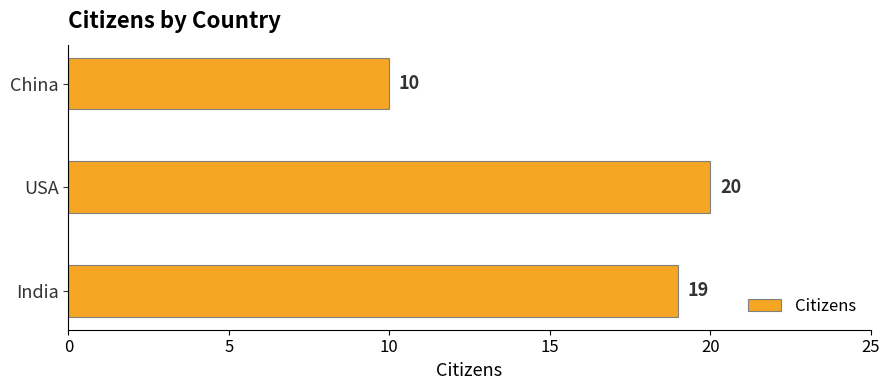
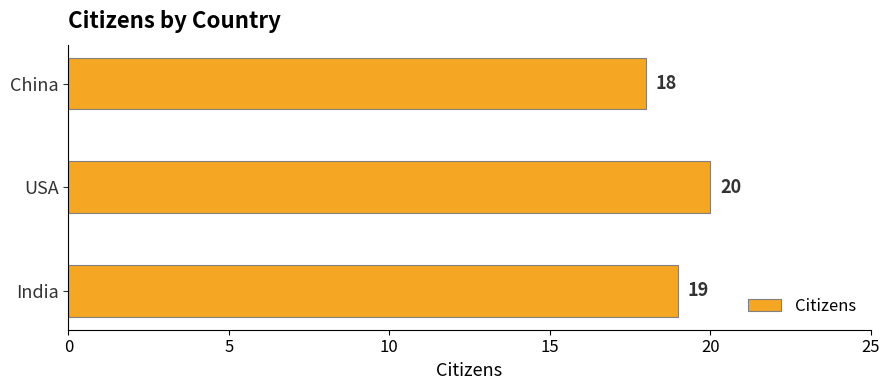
  {
-   "China": 10,
+   "China": 18,
    "USA": 20,
    "India": 19
  }
